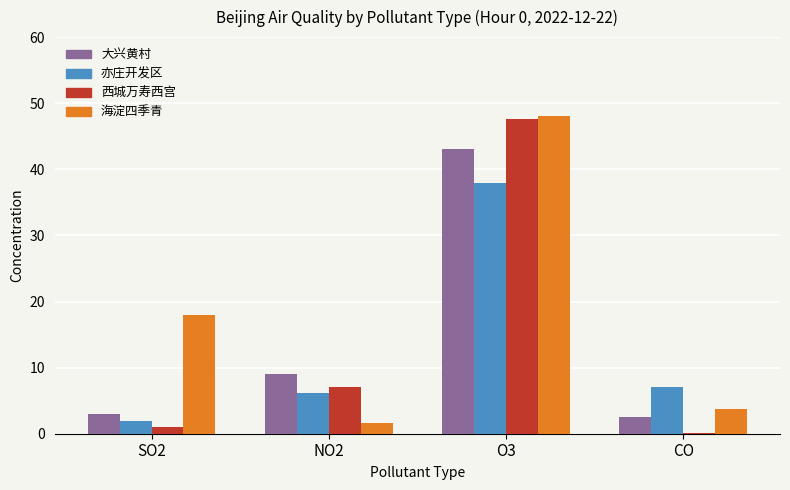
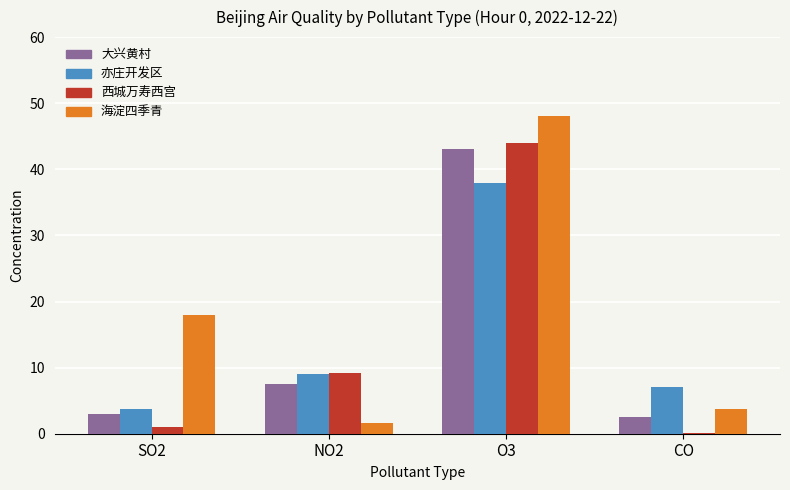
  {
    "大兴黄村": {
      "SO2": 3,
-     "NO2": 9,
+     "NO2": 8,
      "O3": 43,
      "CO": 3
    },
    "亦庄开发区": {
-     "SO2": 2,
-     "NO2": 6,
+     "SO2": 4,
+     "NO2": 9,
      "O3": 38,
      "CO": 7
    },
    "西城万寿西宫": {
      "SO2": 1,
-     "NO2": 7,
-     "O3": 48
+     "NO2": 9,
+     "O3": 44
    },
    "海淀四季青": {
      "SO2": 18,
      "NO2": 2,
      "O3": 48,
      "CO": 4
    }
  }
